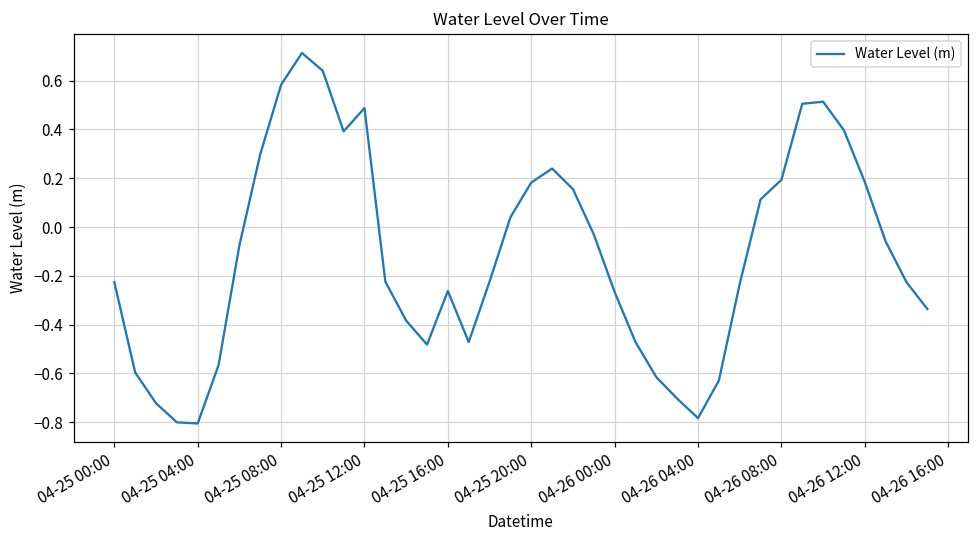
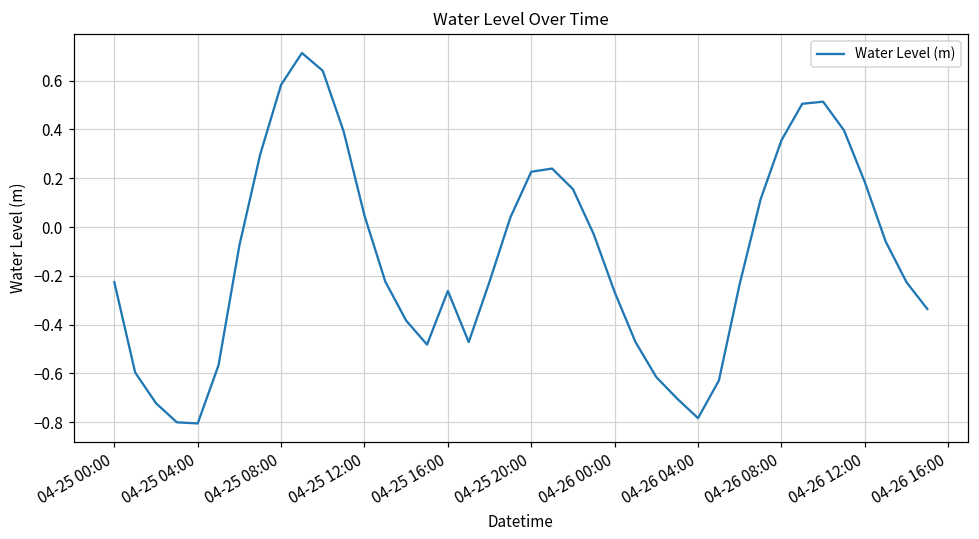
  {
    "04-25 00:00": -0.23,
    "04-25 04:00": -0.80,
    "04-25 08:00": 0.58,
-   "04-25 12:00": 0.49,
+   "04-25 12:00": 0.05,
    "04-25 16:00": -0.26,
-   "04-25 20:00": 0.18,
+   "04-25 20:00": 0.23,
    "04-26 00:00": -0.27,
    "04-26 04:00": -0.78,
-   "04-26 08:00": 0.19,
+   "04-26 08:00": 0.36,
    "04-26 12:00": 0.18
  }
